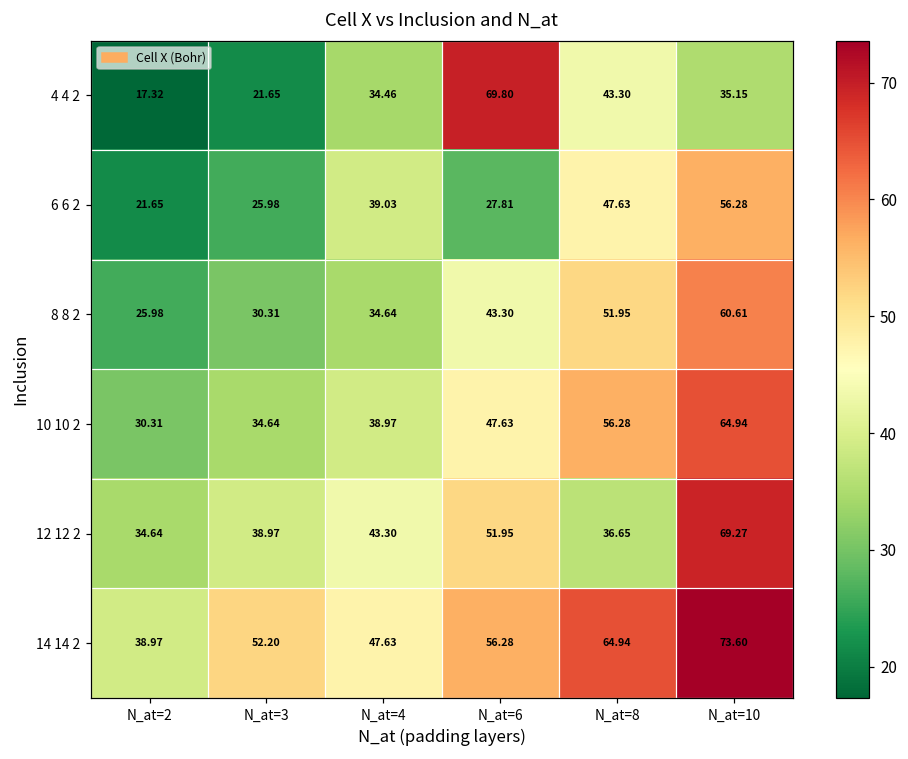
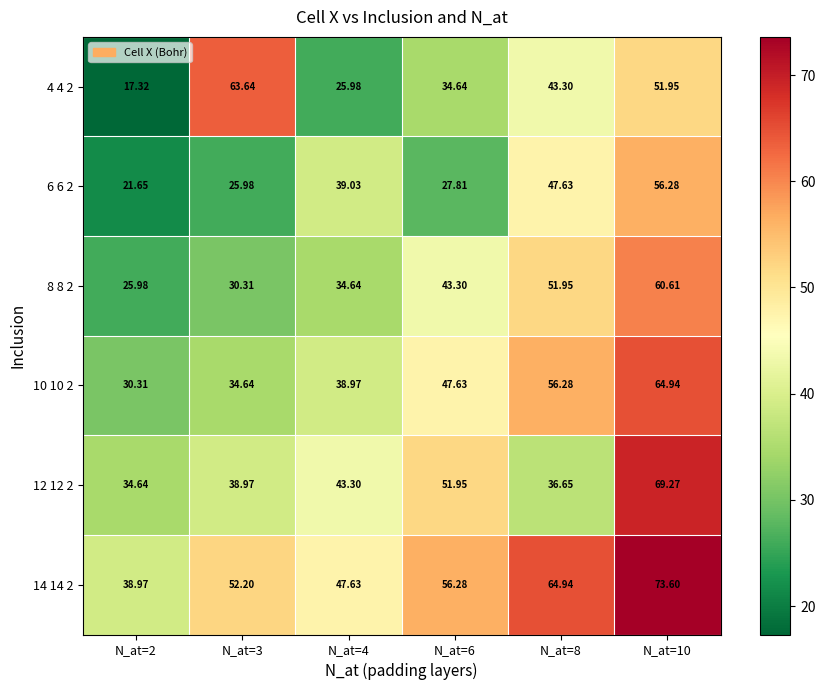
  {
    "4 4 2": {
      "N_at=2": 17.32,
-     "N_at=3": 21.65,
-     "N_at=4": 34.46,
-     "N_at=6": 69.80,
+     "N_at=3": 63.64,
+     "N_at=4": 25.98,
+     "N_at=6": 34.64,
      "N_at=8": 43.30,
-     "N_at=10": 35.15
+     "N_at=10": 51.95
    },
    "6 6 2": {
      "N_at=2": 21.65,
      "N_at=3": 25.98,
      "N_at=4": 39.03,
      "N_at=6": 27.81,
      "N_at=8": 47.63,
      "N_at=10": 56.28
    },
    "8 8 2": {
      "N_at=2": 25.98,
      "N_at=3": 30.31,
      "N_at=4": 34.64,
      "N_at=6": 43.30,
      "N_at=8": 51.95,
      "N_at=10": 60.61
    },
    "10 10 2": {
      "N_at=2": 30.31,
      "N_at=3": 34.64,
      "N_at=4": 38.97,
      "N_at=6": 47.63,
      "N_at=8": 56.28,
      "N_at=10": 64.94
    },
    "12 12 2": {
      "N_at=2": 34.64,
      "N_at=3": 38.97,
      "N_at=4": 43.30,
      "N_at=6": 51.95,
      "N_at=8": 36.65,
      "N_at=10": 69.27
    },
    "14 14 2": {
      "N_at=2": 38.97,
      "N_at=3": 52.20,
      "N_at=4": 47.63,
      "N_at=6": 56.28,
      "N_at=8": 64.94,
      "N_at=10": 73.60
    }
  }
